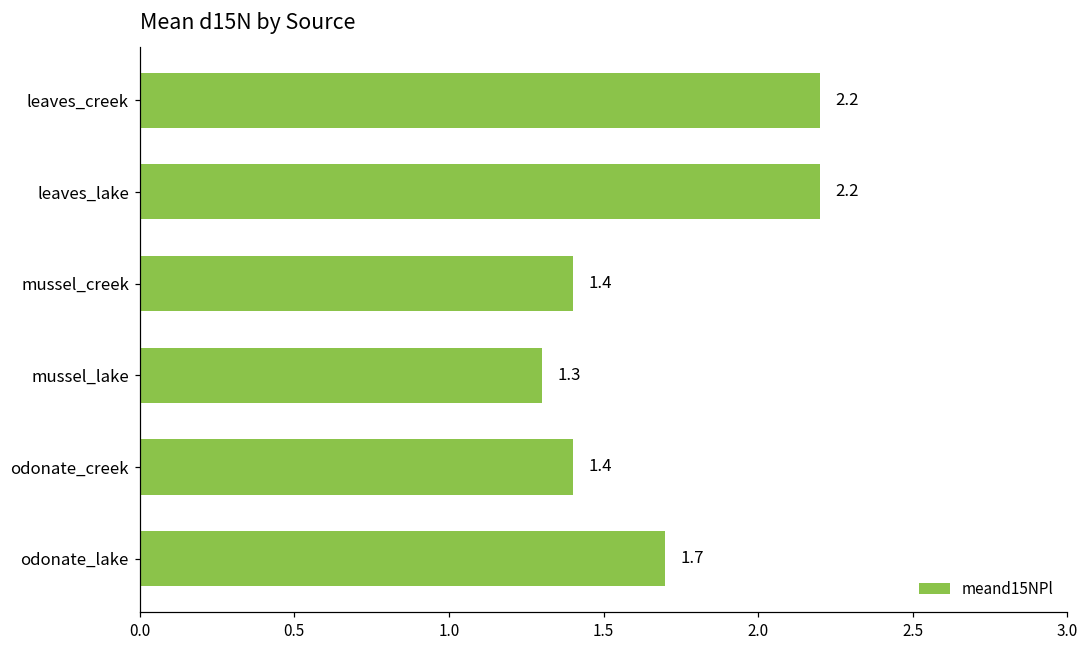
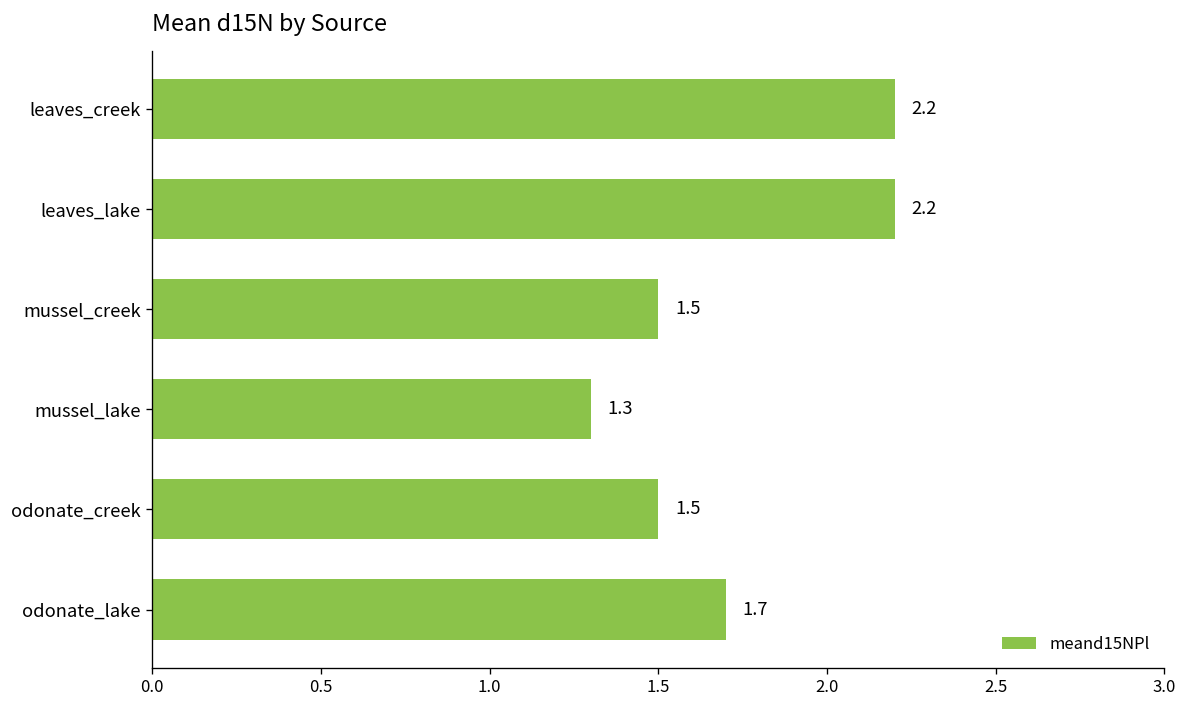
  {
    "leaves_creek": 2.2,
    "leaves_lake": 2.2,
-   "mussel_creek": 1.4,
+   "mussel_creek": 1.5,
    "mussel_lake": 1.3,
-   "odonate_creek": 1.4,
+   "odonate_creek": 1.5,
    "odonate_lake": 1.7
  }
